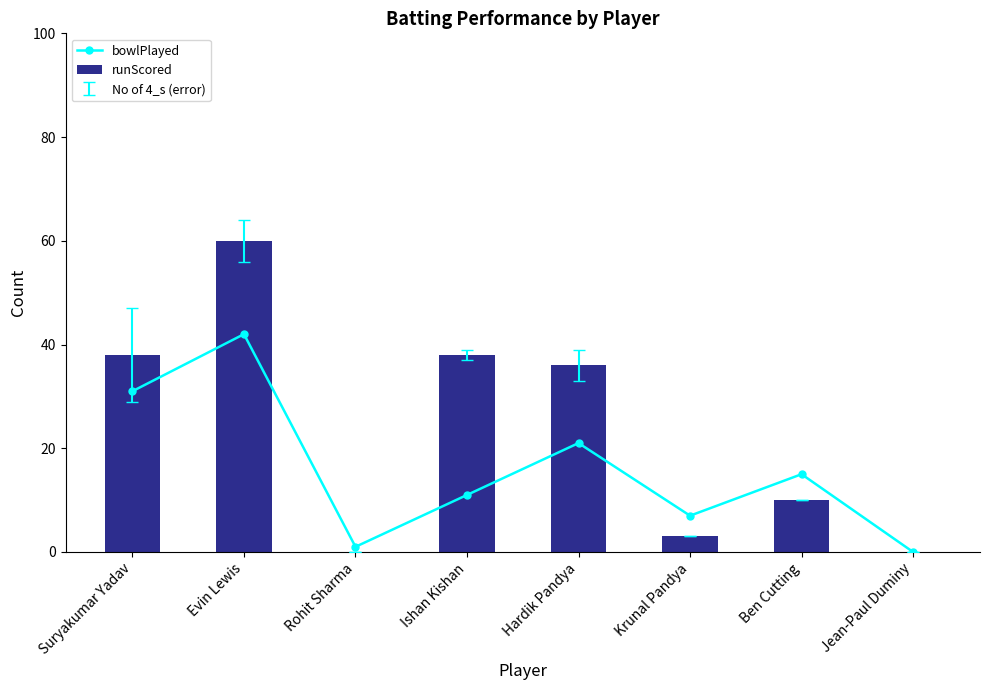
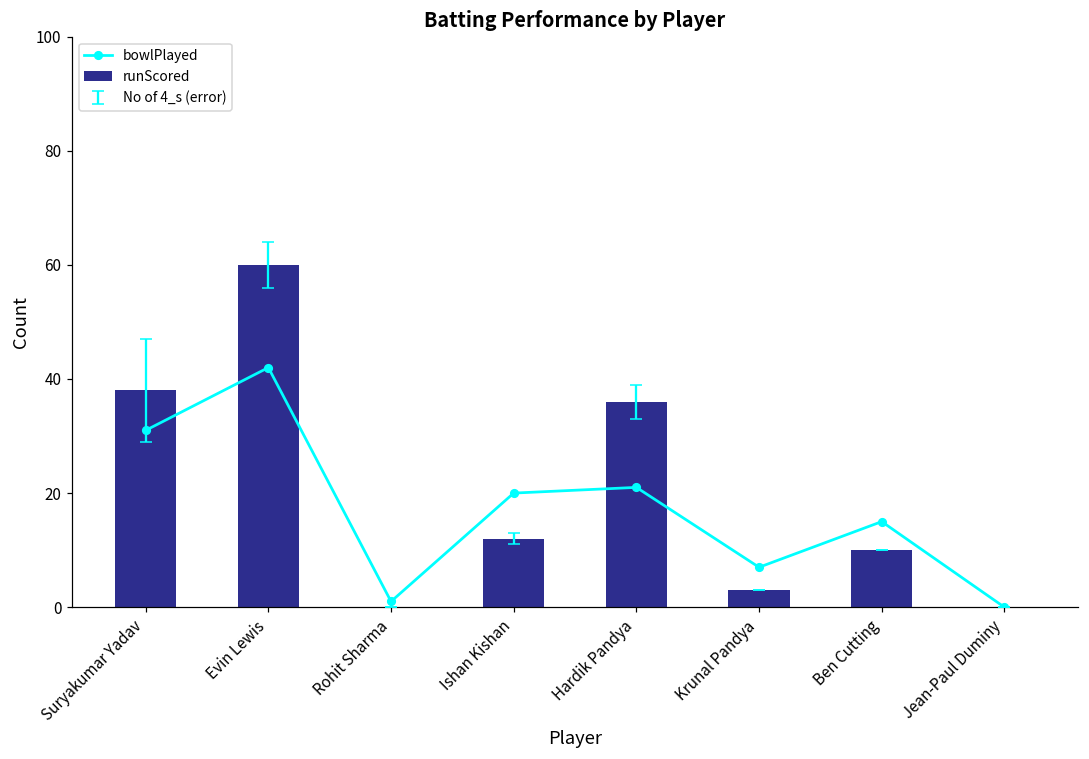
  {
    "bowlPlayed": {
      "Suryakumar Yadav": 31,
      "Evin Lewis": 42,
      "Rohit Sharma": 1,
-     "Ishan Kishan": 11,
+     "Ishan Kishan": 20,
      "Hardik Pandya": 21,
      "Krunal Pandya": 7,
      "Ben Cutting": 15
    },
    "runScored": {
      "Suryakumar Yadav": 38,
      "Evin Lewis": 60,
      "Rohit Sharma": 0,
-     "Ishan Kishan": 38,
+     "Ishan Kishan": 12,
      "Hardik Pandya": 36,
      "Krunal Pandya": 3,
      "Ben Cutting": 10,
      "Jean-Paul Duminy": 0
    }
  }
